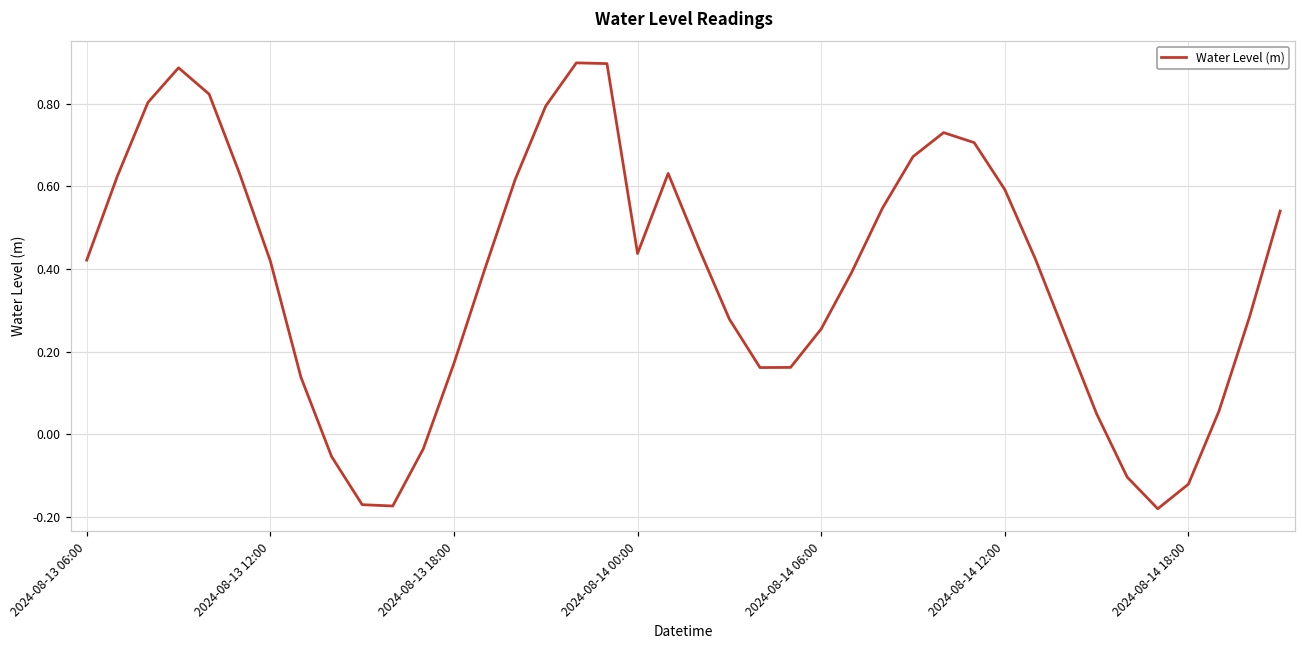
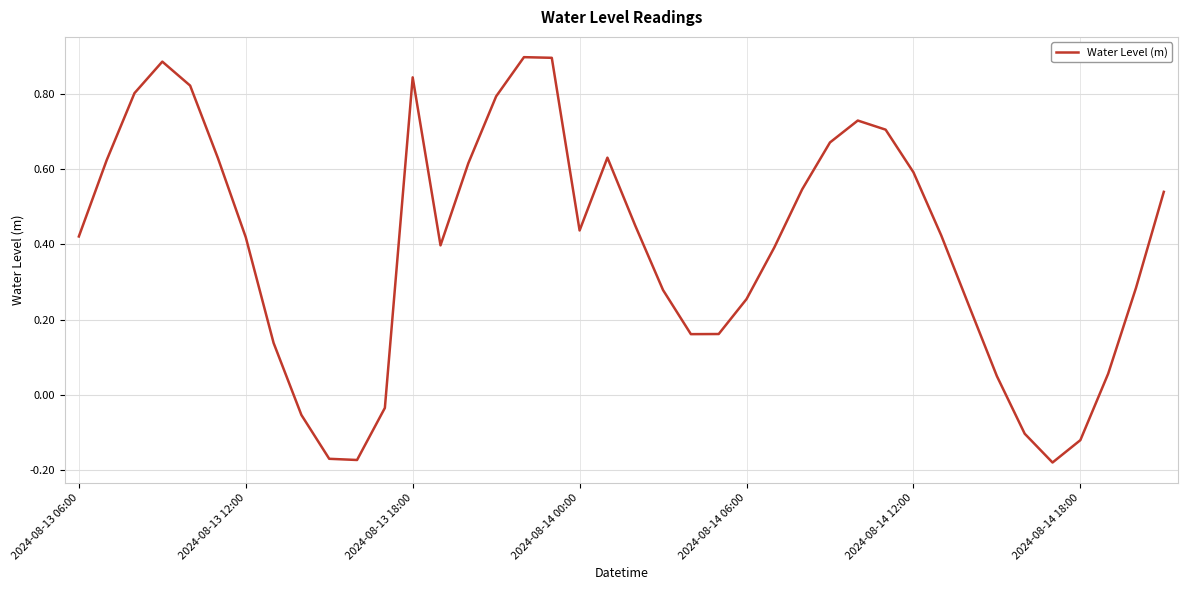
  {
    "2024-08-13 06:00": 0.42,
    "2024-08-13 12:00": 0.42,
-   "2024-08-13 18:00": 0.17,
+   "2024-08-13 18:00": 0.85,
    "2024-08-14 00:00": 0.44,
    "2024-08-14 06:00": 0.25,
    "2024-08-14 12:00": 0.59,
    "2024-08-14 18:00": -0.12
  }
